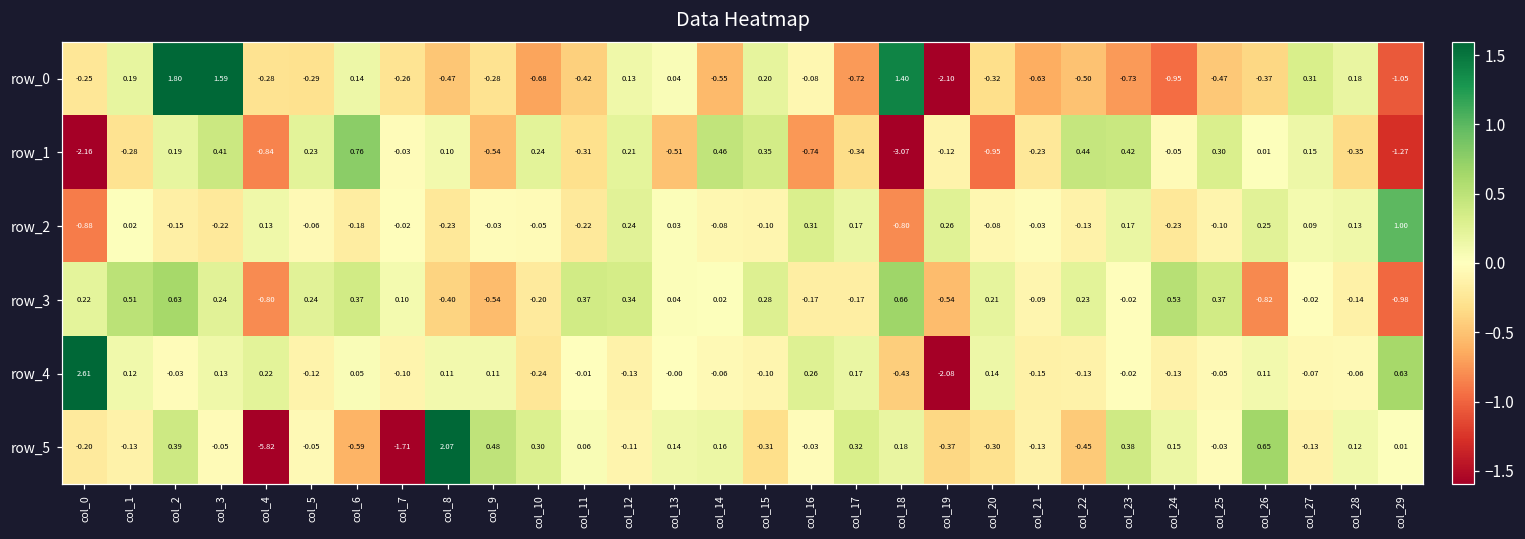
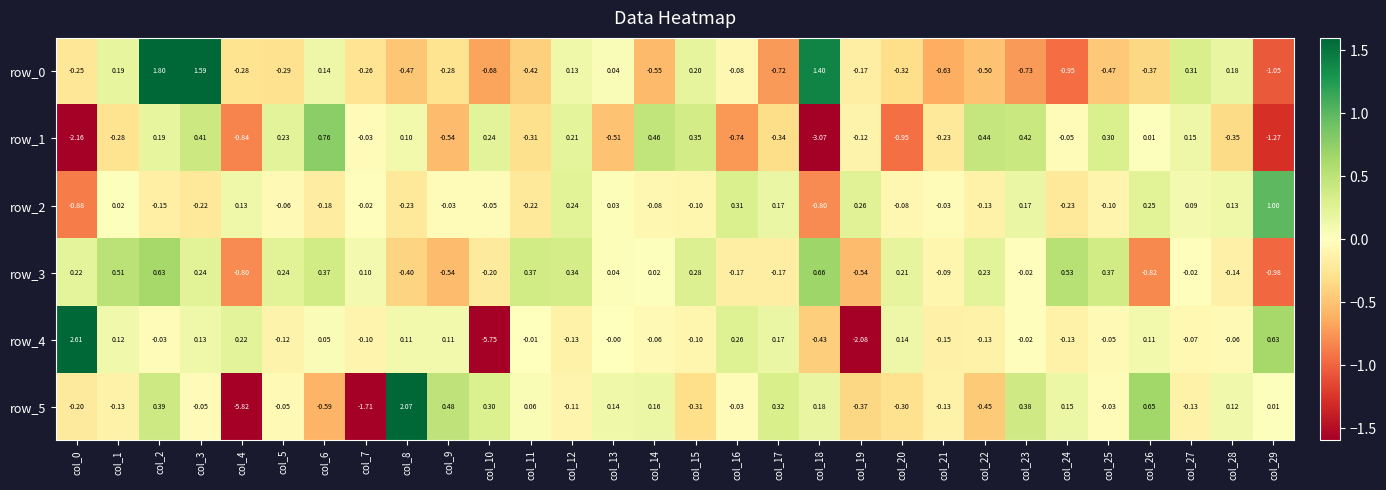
  {
    "row_0": {
      "col_0": -0.25,
      "col_1": 0.19,
      "col_2": 1.80,
      "col_3": 1.59,
      "col_4": -0.28,
      "col_5": -0.29,
      "col_6": 0.14,
      "col_7": -0.26,
      "col_8": -0.47,
      "col_9": -0.28,
      "col_10": -0.68,
      "col_11": -0.42,
      "col_12": 0.13,
      "col_13": 0.04,
      "col_14": -0.55,
      "col_15": 0.20,
      "col_16": -0.08,
      "col_17": -0.72,
      "col_18": 1.40,
-     "col_19": -2.10,
+     "col_19": -0.17,
      "col_20": -0.32,
      "col_21": -0.63,
      "col_22": -0.50,
      "col_23": -0.73,
      "col_24": -0.95,
      "col_25": -0.47,
      "col_26": -0.37,
      "col_27": 0.31,
      "col_28": 0.18,
      "col_29": -1.05
    },
    "row_1": {
      "col_0": -2.16,
      "col_1": -0.28,
      "col_2": 0.19,
      "col_3": 0.41,
      "col_4": -0.84,
      "col_5": 0.23,
      "col_6": 0.76,
      "col_7": -0.03,
      "col_8": 0.10,
      "col_9": -0.54,
      "col_10": 0.24,
      "col_11": -0.31,
      "col_12": 0.21,
      "col_13": -0.51,
      "col_14": 0.46,
      "col_15": 0.35,
      "col_16": -0.74,
      "col_17": -0.34,
      "col_18": -3.07,
      "col_19": -0.12,
      "col_20": -0.95,
      "col_21": -0.23,
      "col_22": 0.44,
      "col_23": 0.42,
      "col_24": -0.05,
      "col_25": 0.30,
      "col_26": 0.01,
      "col_27": 0.15,
      "col_28": -0.35,
      "col_29": -1.27
    },
    "row_2": {
      "col_0": -0.88,
      "col_1": 0.02,
      "col_2": -0.15,
      "col_3": -0.22,
      "col_4": 0.13,
      "col_5": -0.06,
      "col_6": -0.18,
      "col_7": -0.02,
      "col_8": -0.23,
      "col_9": -0.03,
      "col_10": -0.05,
      "col_11": -0.22,
      "col_12": 0.24,
      "col_13": 0.03,
      "col_14": -0.08,
      "col_15": -0.10,
      "col_16": 0.31,
      "col_17": 0.17,
      "col_18": -0.80,
      "col_19": 0.26,
      "col_20": -0.08,
      "col_21": -0.03,
      "col_22": -0.13,
      "col_23": 0.17,
      "col_24": -0.23,
      "col_25": -0.10,
      "col_26": 0.25,
      "col_27": 0.09,
      "col_28": 0.13,
      "col_29": 1.00
    },
    "row_3": {
      "col_0": 0.22,
      "col_1": 0.51,
      "col_2": 0.63,
      "col_3": 0.24,
      "col_4": -0.80,
      "col_5": 0.24,
      "col_6": 0.37,
      "col_7": 0.10,
      "col_8": -0.40,
      "col_9": -0.54,
      "col_10": -0.20,
      "col_11": 0.37,
      "col_12": 0.34,
      "col_13": 0.04,
      "col_14": 0.02,
      "col_15": 0.28,
      "col_16": -0.17,
      "col_17": -0.17,
      "col_18": 0.66,
      "col_19": -0.54,
      "col_20": 0.21,
      "col_21": -0.09,
      "col_22": 0.23,
      "col_23": -0.02,
      "col_24": 0.53,
      "col_25": 0.37,
      "col_26": -0.82,
      "col_27": -0.02,
      "col_28": -0.14,
      "col_29": -0.98
    },
    "row_4": {
      "col_0": 2.61,
      "col_1": 0.12,
      "col_2": -0.03,
      "col_3": 0.13,
      "col_4": 0.22,
      "col_5": -0.12,
      "col_6": 0.05,
      "col_7": -0.10,
      "col_8": 0.11,
      "col_9": 0.11,
-     "col_10": -0.24,
+     "col_10": -5.75,
      "col_11": -0.01,
      "col_12": -0.13,
      "col_13": -0.00,
      "col_14": -0.06,
      "col_15": -0.10,
      "col_16": 0.26,
      "col_17": 0.17,
      "col_18": -0.43,
      "col_19": -2.08,
      "col_20": 0.14,
      "col_21": -0.15,
      "col_22": -0.13,
      "col_23": -0.02,
      "col_24": -0.13,
      "col_25": -0.05,
      "col_26": 0.11,
      "col_27": -0.07,
      "col_28": -0.06,
      "col_29": 0.63
    },
    "row_5": {
      "col_0": -0.20,
      "col_1": -0.13,
      "col_2": 0.39,
      "col_3": -0.05,
      "col_4": -5.82,
      "col_5": -0.05,
      "col_6": -0.59,
      "col_7": -1.71,
      "col_8": 2.07,
      "col_9": 0.48,
      "col_10": 0.30,
      "col_11": 0.06,
      "col_12": -0.11,
      "col_13": 0.14,
      "col_14": 0.16,
      "col_15": -0.31,
      "col_16": -0.03,
      "col_17": 0.32,
      "col_18": 0.18,
      "col_19": -0.37,
      "col_20": -0.30,
      "col_21": -0.13,
      "col_22": -0.45,
      "col_23": 0.38,
      "col_24": 0.15,
      "col_25": -0.03,
      "col_26": 0.65,
      "col_27": -0.13,
      "col_28": 0.12,
      "col_29": 0.01
    }
  }
